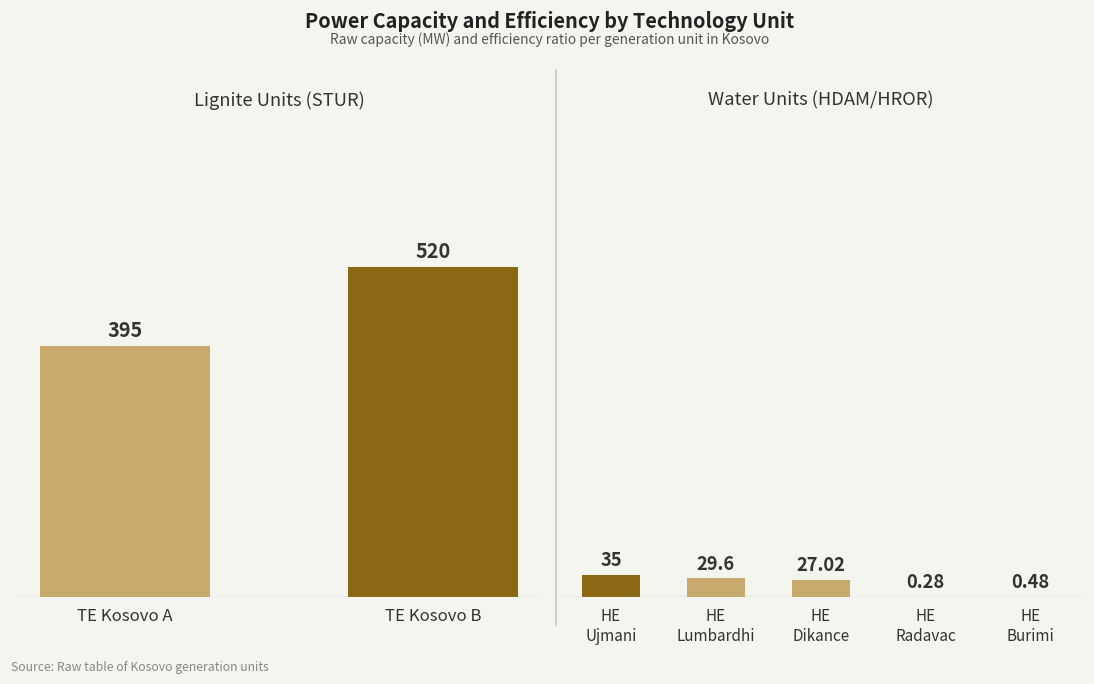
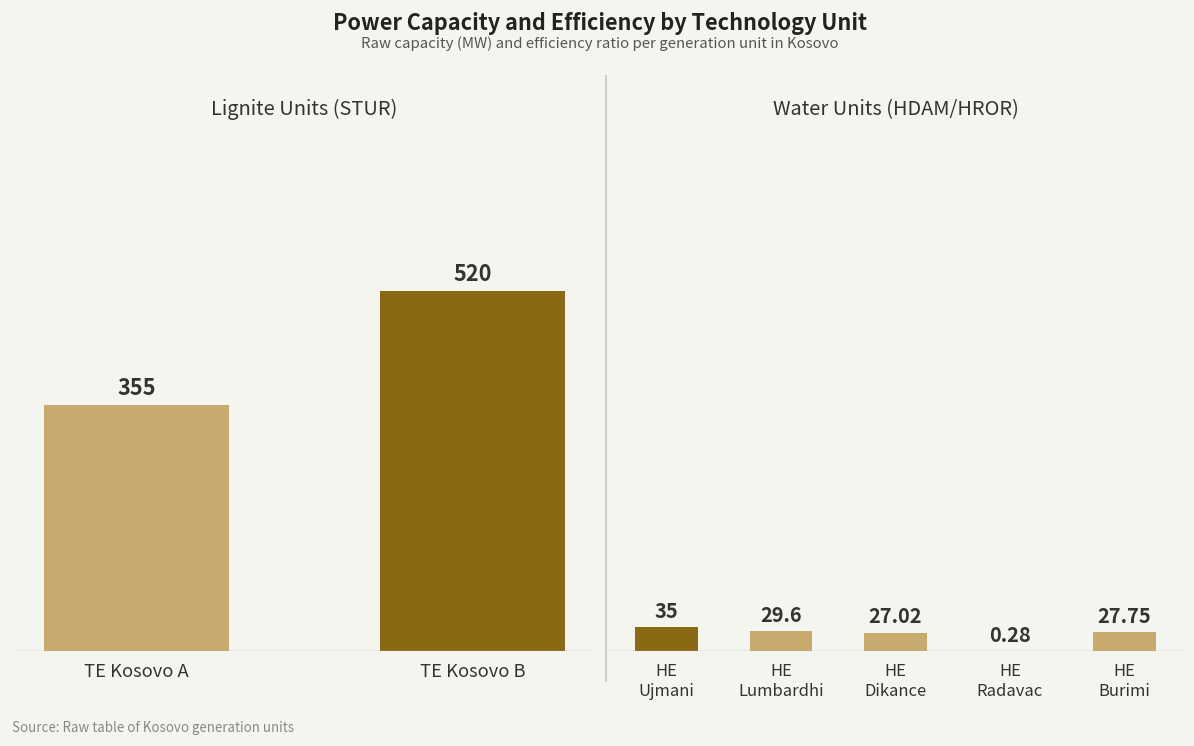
  {
    "Lignite Units (STUR)": {
-     "TE Kosovo A": 395,
+     "TE Kosovo A": 355,
      "TE Kosovo B": 520
    },
    "Water Units (HDAM/HROR)": {
      "HE Ujmani": 35,
      "HE Lumbardhi": 29.6,
      "HE Dikance": 27.02,
      "HE Radavac": 0.28,
-     "HE Burimi": 0.48
+     "HE Burimi": 27.75
    }
  }
